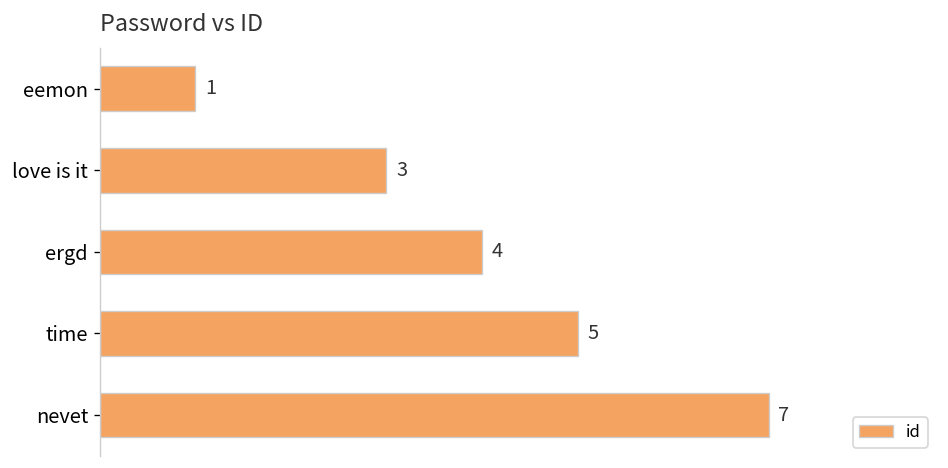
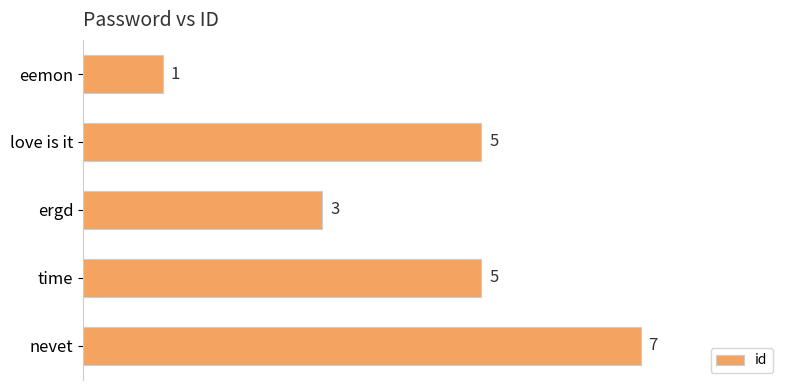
  {
    "eemon": 1,
-   "love is it": 3,
-   "ergd": 4,
+   "love is it": 5,
+   "ergd": 3,
    "time": 5,
    "nevet": 7
  }
